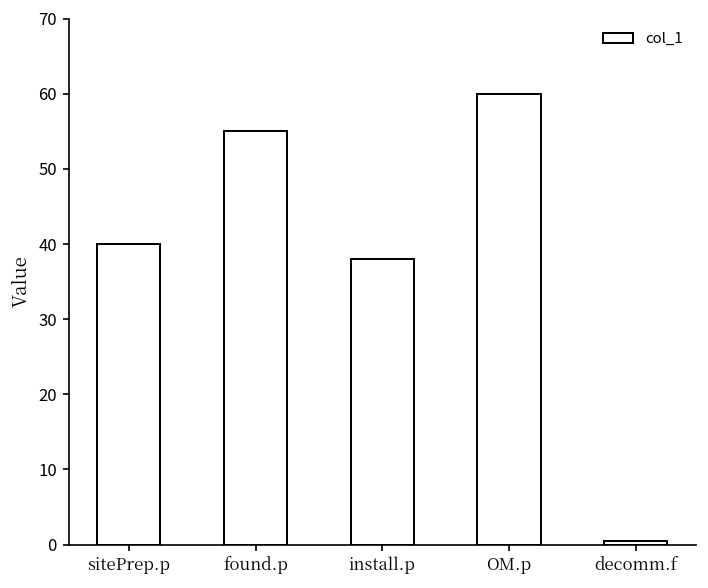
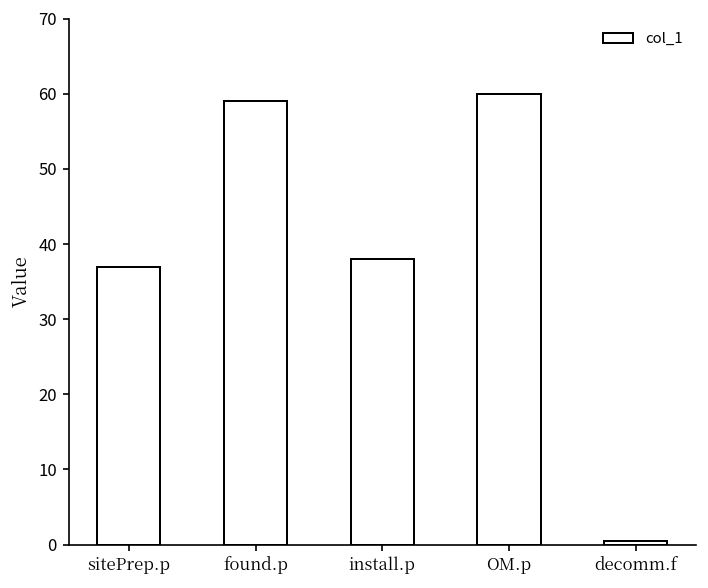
  {
-   "sitePrep.p": 40,
-   "found.p": 55,
+   "sitePrep.p": 37,
+   "found.p": 59,
    "install.p": 38,
    "OM.p": 60,
    "decomm.f": 1
  }
